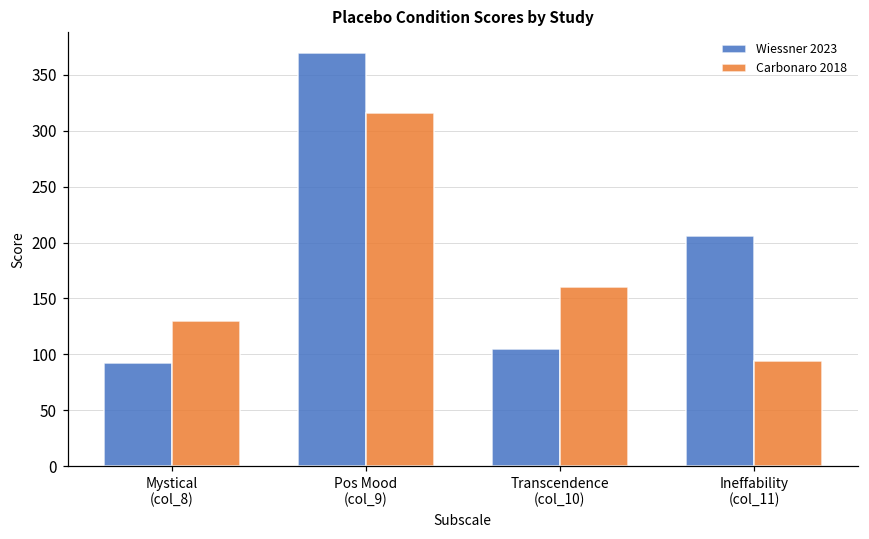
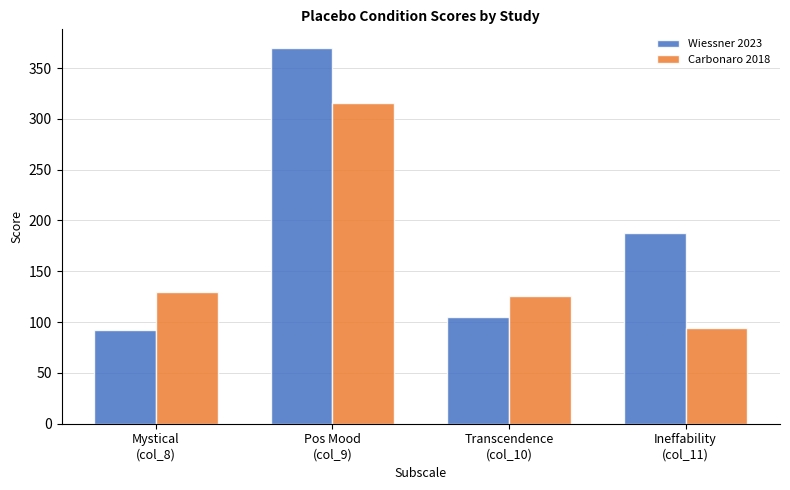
  {
    "Wiessner 2023": {
      "Mystical (col_8)": 93,
      "Pos Mood (col_9)": 370,
      "Transcendence (col_10)": 105,
-     "Ineffability (col_11)": 206
+     "Ineffability (col_11)": 187
    },
    "Carbonaro 2018": {
      "Mystical (col_8)": 130,
      "Pos Mood (col_9)": 316,
-     "Transcendence (col_10)": 160,
+     "Transcendence (col_10)": 126,
      "Ineffability (col_11)": 94
    }
  }
